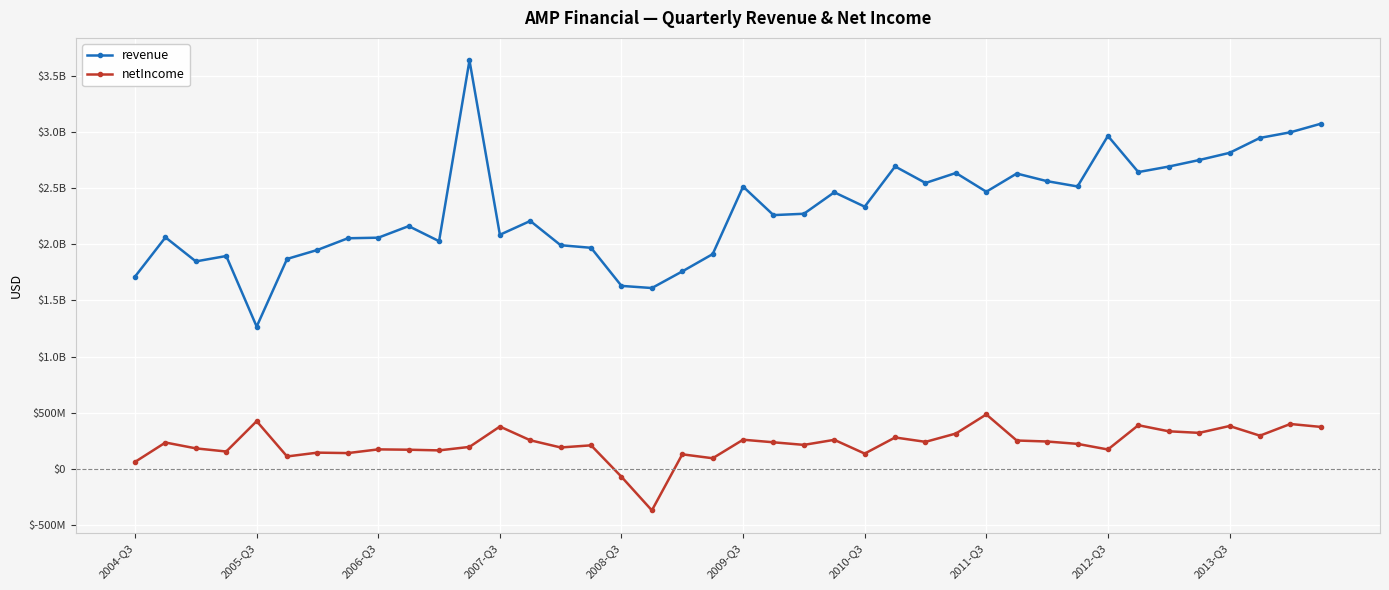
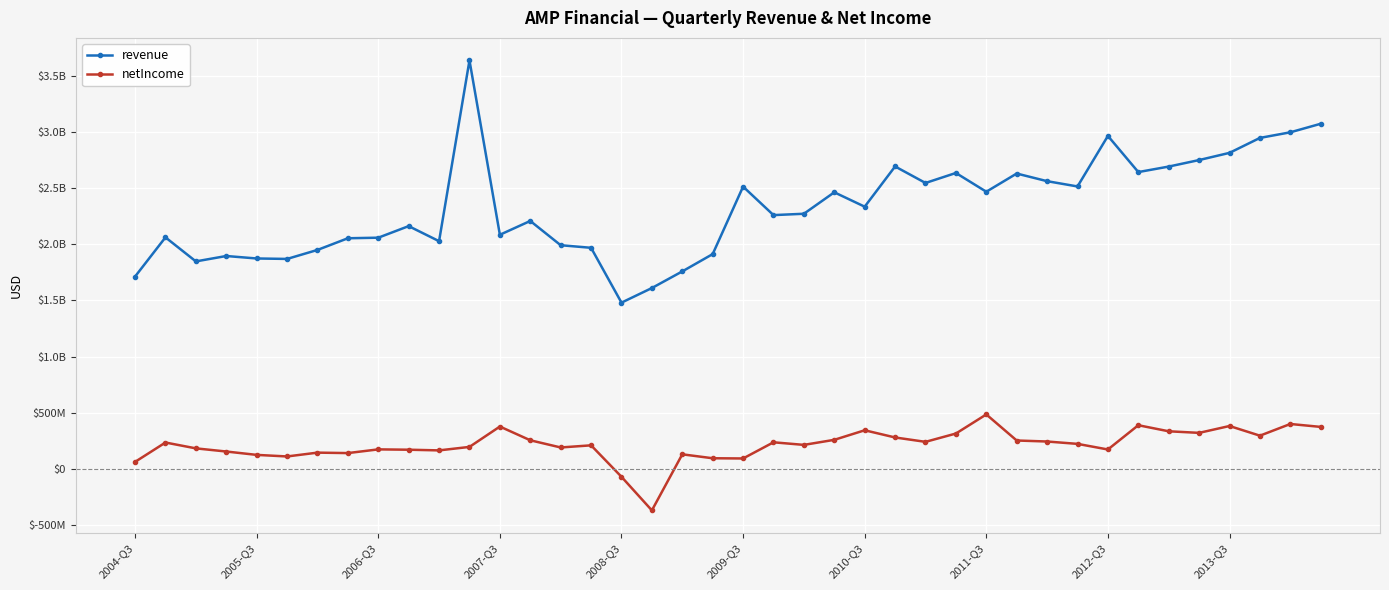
  {
    "revenue": {
      "2004-Q3": "$1710000000",
-     "2005-Q3": "$1270000000",
+     "2005-Q3": "$1870000000",
      "2006-Q3": "$2060000000",
      "2007-Q3": "$2080000000",
-     "2008-Q3": "$1630000000",
+     "2008-Q3": "$1480000000",
      "2009-Q3": "$2510000000",
      "2010-Q3": "$2330000000",
      "2011-Q3": "$2470000000",
      "2012-Q3": "$2960000000",
      "2013-Q3": "$2810000000"
    },
    "netIncome": {
      "2004-Q3": "$60000000",
-     "2005-Q3": "$430000000",
+     "2005-Q3": "$130000000",
      "2006-Q3": "$170000000",
      "2007-Q3": "$380000000",
      "2008-Q3": "$-70000000",
-     "2009-Q3": "$260000000",
-     "2010-Q3": "$140000000",
+     "2009-Q3": "$90000000",
+     "2010-Q3": "$340000000",
      "2011-Q3": "$490000000",
      "2012-Q3": "$170000000",
      "2013-Q3": "$380000000"
    }
  }
